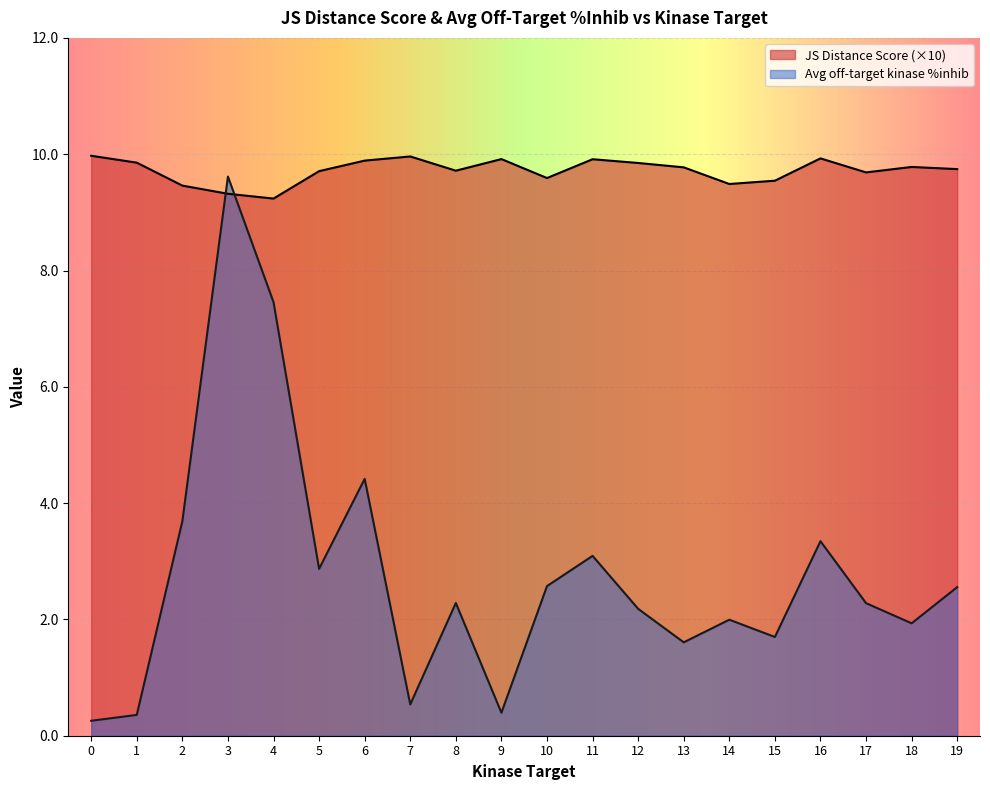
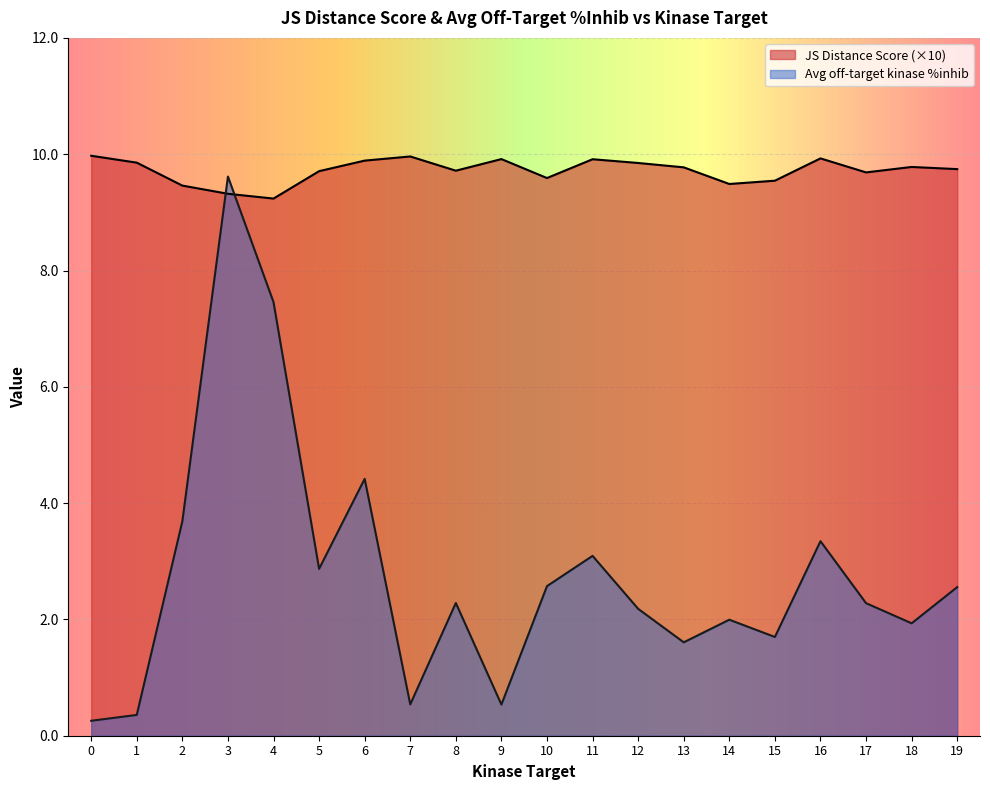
  {
    "JS Distance Score (×10)": {
      "0": 10.0,
      "1": 9.9,
      "2": 9.5,
      "3": 9.3,
      "4": 9.2,
      "5": 9.7,
      "6": 9.9,
      "7": 10.0,
      "8": 9.7,
      "9": 9.9,
      "10": 9.6,
      "11": 9.9,
      "12": 9.8,
      "13": 9.8,
      "14": 9.5,
      "15": 9.5,
      "16": 9.9,
      "17": 9.7,
      "18": 9.8,
      "19": 9.7
    },
    "Avg off-target kinase %inhib": {
      "0": 0.3,
      "1": 0.4,
      "2": 3.7,
      "3": 9.6,
      "4": 7.5,
      "5": 2.9,
      "6": 4.4,
      "7": 0.5,
      "8": 2.3,
-     "9": 0.4,
+     "9": 0.5,
      "10": 2.6,
      "11": 3.1,
      "12": 2.2,
      "13": 1.6,
      "14": 2.0,
      "15": 1.7,
      "16": 3.3,
      "17": 2.3,
      "18": 1.9,
      "19": 2.6
    }
  }
